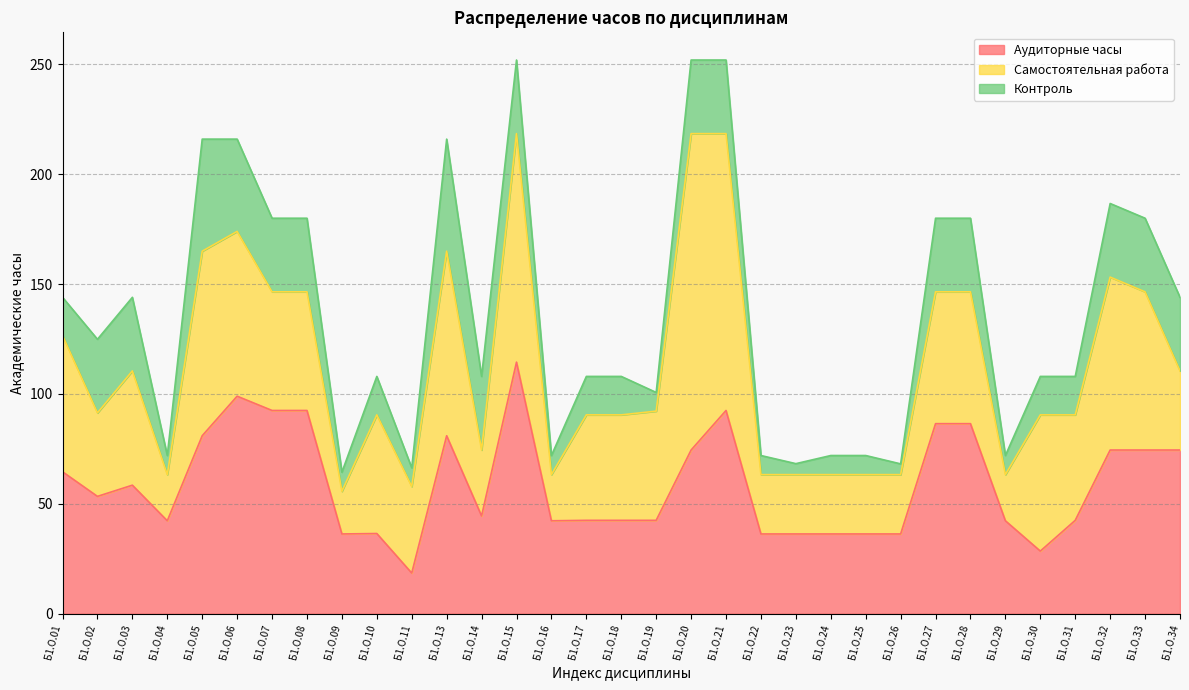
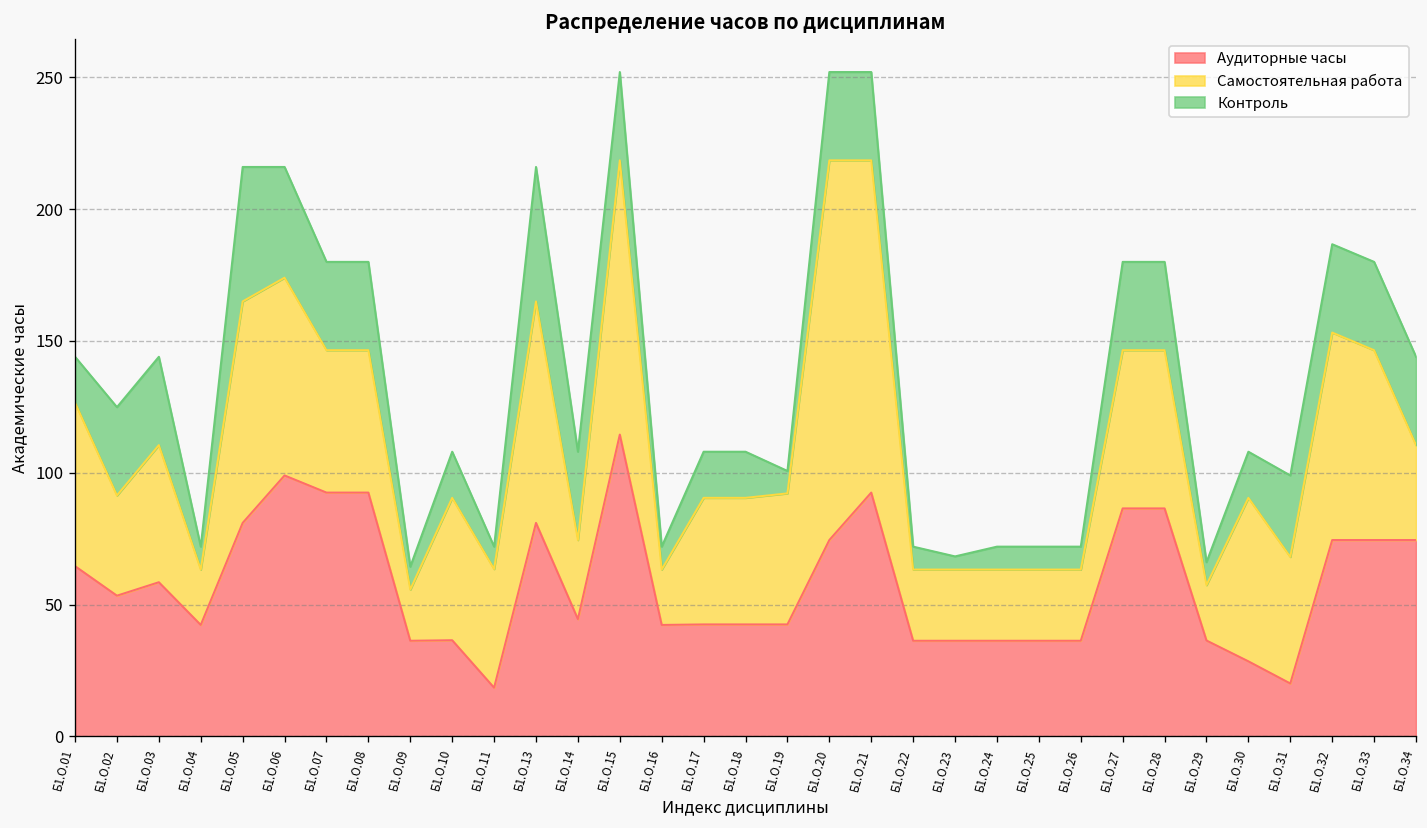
  {
    "Аудиторные часы": {
      "Б1.О.01": 65,
      "Б1.О.02": 53,
      "Б1.О.03": 59,
      "Б1.О.04": 42,
      "Б1.О.05": 81,
      "Б1.О.06": 99,
      "Б1.О.07": 93,
      "Б1.О.08": 93,
      "Б1.О.09": 36,
      "Б1.О.10": 37,
      "Б1.О.11": 19,
      "Б1.О.13": 81,
      "Б1.О.14": 45,
      "Б1.О.15": 115,
      "Б1.О.16": 42,
      "Б1.О.17": 43,
      "Б1.О.18": 43,
      "Б1.О.19": 43,
      "Б1.О.20": 75,
      "Б1.О.21": 93,
      "Б1.О.22": 36,
      "Б1.О.23": 36,
      "Б1.О.24": 36,
      "Б1.О.25": 36,
      "Б1.О.26": 36,
      "Б1.О.27": 87,
      "Б1.О.28": 87,
-     "Б1.О.29": 42,
+     "Б1.О.29": 36,
      "Б1.О.30": 29,
-     "Б1.О.31": 43,
+     "Б1.О.31": 20,
      "Б1.О.32": 75,
      "Б1.О.33": 75,
      "Б1.О.34": 75
    },
    "Самостоятельная работа": {
      "Б1.О.01": 62,
      "Б1.О.02": 38,
      "Б1.О.03": 52,
      "Б1.О.04": 21,
      "Б1.О.05": 84,
      "Б1.О.06": 75,
      "Б1.О.07": 54,
      "Б1.О.08": 54,
      "Б1.О.09": 19,
      "Б1.О.10": 54,
-     "Б1.О.11": 39,
+     "Б1.О.11": 45,
      "Б1.О.13": 84,
      "Б1.О.14": 30,
      "Б1.О.15": 104,
      "Б1.О.16": 21,
      "Б1.О.17": 48,
      "Б1.О.18": 48,
      "Б1.О.19": 50,
      "Б1.О.20": 144,
      "Б1.О.21": 126,
      "Б1.О.22": 27,
      "Б1.О.23": 27,
      "Б1.О.24": 27,
      "Б1.О.25": 27,
      "Б1.О.26": 27,
      "Б1.О.27": 60,
      "Б1.О.28": 60,
      "Б1.О.29": 21,
      "Б1.О.30": 62,
      "Б1.О.31": 48,
      "Б1.О.32": 79,
      "Б1.О.33": 72,
      "Б1.О.34": 36
    },
    "Контроль": {
      "Б1.О.01": 17,
      "Б1.О.02": 34,
      "Б1.О.03": 34,
      "Б1.О.04": 9,
      "Б1.О.05": 51,
      "Б1.О.06": 42,
      "Б1.О.07": 34,
      "Б1.О.08": 34,
      "Б1.О.09": 9,
      "Б1.О.10": 18,
      "Б1.О.11": 9,
      "Б1.О.13": 51,
      "Б1.О.14": 34,
      "Б1.О.15": 34,
      "Б1.О.16": 9,
      "Б1.О.17": 18,
      "Б1.О.18": 18,
      "Б1.О.19": 9,
      "Б1.О.20": 34,
      "Б1.О.21": 34,
      "Б1.О.22": 9,
      "Б1.О.23": 5,
      "Б1.О.24": 9,
      "Б1.О.25": 9,
-     "Б1.О.26": 5,
+     "Б1.О.26": 9,
      "Б1.О.27": 34,
      "Б1.О.28": 34,
      "Б1.О.29": 9,
      "Б1.О.30": 18,
-     "Б1.О.31": 18,
+     "Б1.О.31": 31,
      "Б1.О.32": 34,
      "Б1.О.33": 34,
      "Б1.О.34": 34
    }
  }
